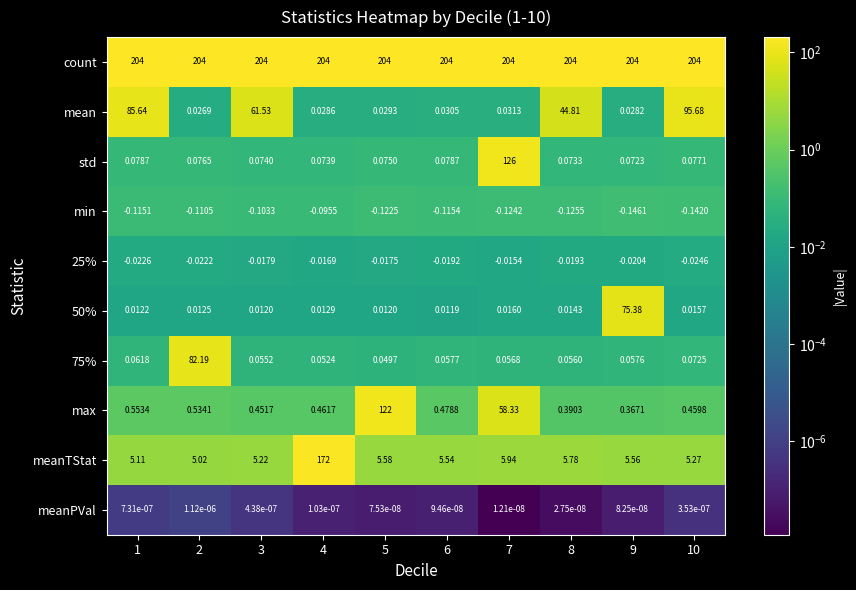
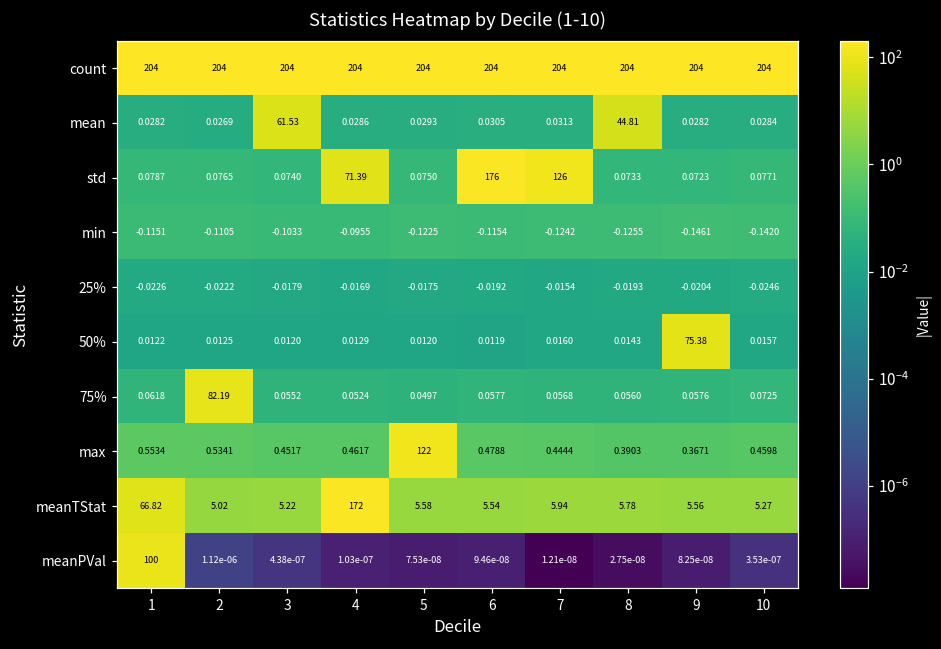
  {
    "count": {
      "1": "204",
      "2": "204",
      "3": "204",
      "4": "204",
      "5": "204",
      "6": "204",
      "7": "204",
      "8": "204",
      "9": "204",
      "10": "204"
    },
    "mean": {
-     "1": "85.64",
+     "1": "0.0282",
      "2": "0.0269",
      "3": "61.53",
      "4": "0.0286",
      "5": "0.0293",
      "6": "0.0305",
      "7": "0.0313",
      "8": "44.81",
      "9": "0.0282",
-     "10": "95.68"
+     "10": "0.0284"
    },
    "std": {
      "1": "0.0787",
      "2": "0.0765",
      "3": "0.0740",
-     "4": "0.0739",
+     "4": "71.39",
      "5": "0.0750",
-     "6": "0.0787",
+     "6": "176",
      "7": "126",
      "8": "0.0733",
      "9": "0.0723",
      "10": "0.0771"
    },
    "min": {
      "1": "-0.1151",
      "2": "-0.1105",
      "3": "-0.1033",
      "4": "-0.0955",
      "5": "-0.1225",
      "6": "-0.1154",
      "7": "-0.1242",
      "8": "-0.1255",
      "9": "-0.1461",
      "10": "-0.1420"
    },
    "25%": {
      "1": "-0.0226",
      "2": "-0.0222",
      "3": "-0.0179",
      "4": "-0.0169",
      "5": "-0.0175",
      "6": "-0.0192",
      "7": "-0.0154",
      "8": "-0.0193",
      "9": "-0.0204",
      "10": "-0.0246"
    },
    "50%": {
      "1": "0.0122",
      "2": "0.0125",
      "3": "0.0120",
      "4": "0.0129",
      "5": "0.0120",
      "6": "0.0119",
      "7": "0.0160",
      "8": "0.0143",
      "9": "75.38",
      "10": "0.0157"
    },
    "75%": {
      "1": "0.0618",
      "2": "82.19",
      "3": "0.0552",
      "4": "0.0524",
      "5": "0.0497",
      "6": "0.0577",
      "7": "0.0568",
      "8": "0.0560",
      "9": "0.0576",
      "10": "0.0725"
    },
    "max": {
      "1": "0.5534",
      "2": "0.5341",
      "3": "0.4517",
      "4": "0.4617",
      "5": "122",
      "6": "0.4788",
-     "7": "58.33",
+     "7": "0.4444",
      "8": "0.3903",
      "9": "0.3671",
      "10": "0.4598"
    },
    "meanTStat": {
-     "1": "5.11",
+     "1": "66.82",
      "2": "5.02",
      "3": "5.22",
      "4": "172",
      "5": "5.58",
      "6": "5.54",
      "7": "5.94",
      "8": "5.78",
      "9": "5.56",
      "10": "5.27"
    },
    "meanPVal": {
-     "1": "7.31e-07",
+     "1": "100",
      "2": "1.12e-06",
      "3": "4.38e-07",
      "4": "1.03e-07",
      "5": "7.53e-08",
      "6": "9.46e-08",
      "7": "1.21e-08",
      "8": "2.75e-08",
      "9": "8.25e-08",
      "10": "3.53e-07"
    }
  }
